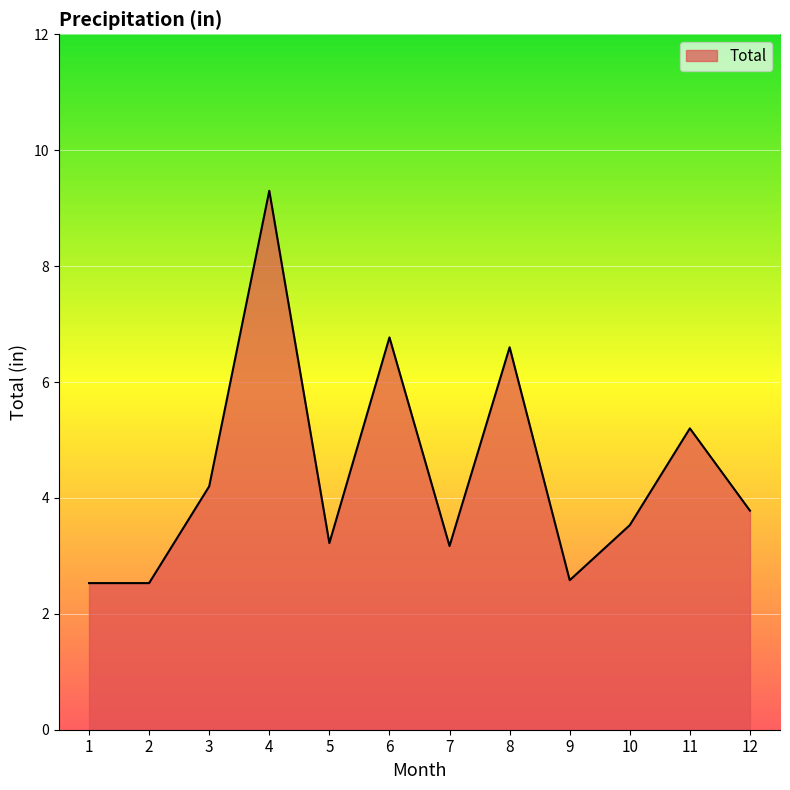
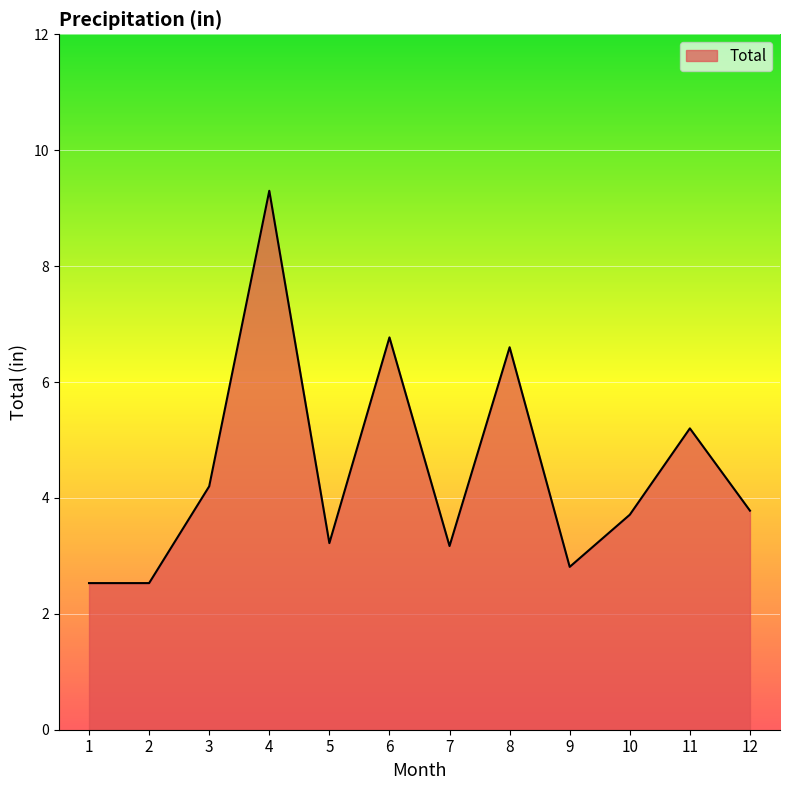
  {
    "1": 2.5,
    "2": 2.5,
    "3": 4.2,
    "4": 9.3,
    "5": 3.2,
    "6": 6.8,
    "7": 3.2,
    "8": 6.6,
-   "9": 2.6,
-   "10": 3.5,
+   "9": 2.8,
+   "10": 3.7,
    "11": 5.2,
    "12": 3.8
  }
